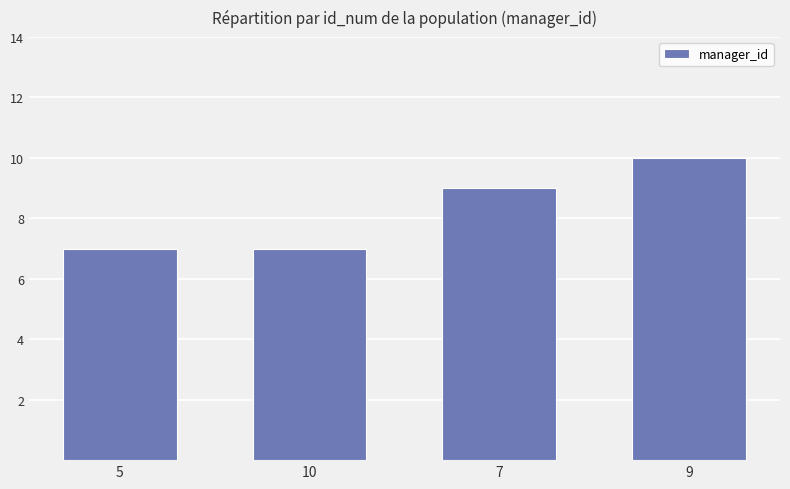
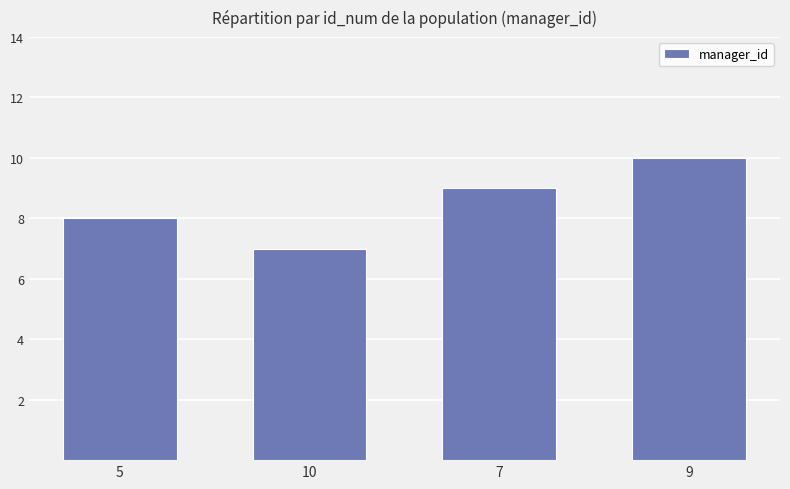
  {
-   "5": 7,
+   "5": 8,
    "10": 7,
    "7": 9,
    "9": 10
  }
